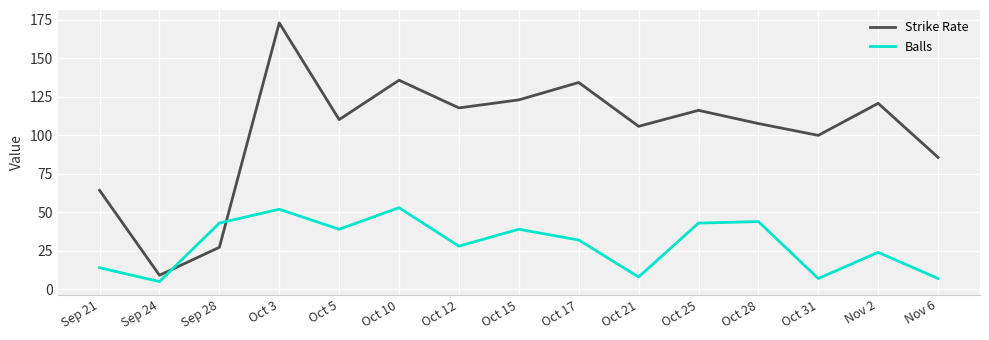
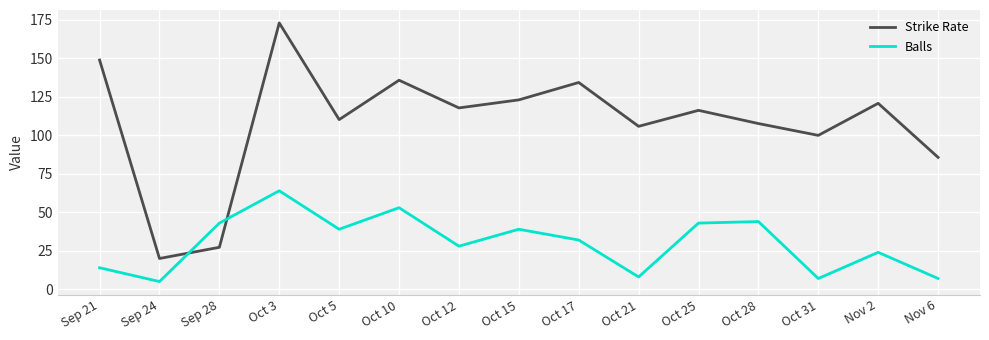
  {
    "Strike Rate": {
-     "Sep 21": 64,
-     "Sep 24": 9,
+     "Sep 21": 149,
+     "Sep 24": 20,
      "Sep 28": 27,
      "Oct 3": 173,
      "Oct 5": 110,
      "Oct 10": 136,
      "Oct 12": 118,
      "Oct 15": 123,
      "Oct 17": 134,
      "Oct 21": 106,
      "Oct 25": 116,
      "Oct 28": 108,
      "Oct 31": 100,
      "Nov 2": 121,
      "Nov 6": 86
    },
    "Balls": {
      "Sep 21": 14,
      "Sep 24": 5,
      "Sep 28": 43,
-     "Oct 3": 52,
+     "Oct 3": 64,
      "Oct 5": 39,
      "Oct 10": 53,
      "Oct 12": 28,
      "Oct 15": 39,
      "Oct 17": 32,
      "Oct 21": 8,
      "Oct 25": 43,
      "Oct 28": 44,
      "Oct 31": 7,
      "Nov 2": 24,
      "Nov 6": 7
    }
  }
